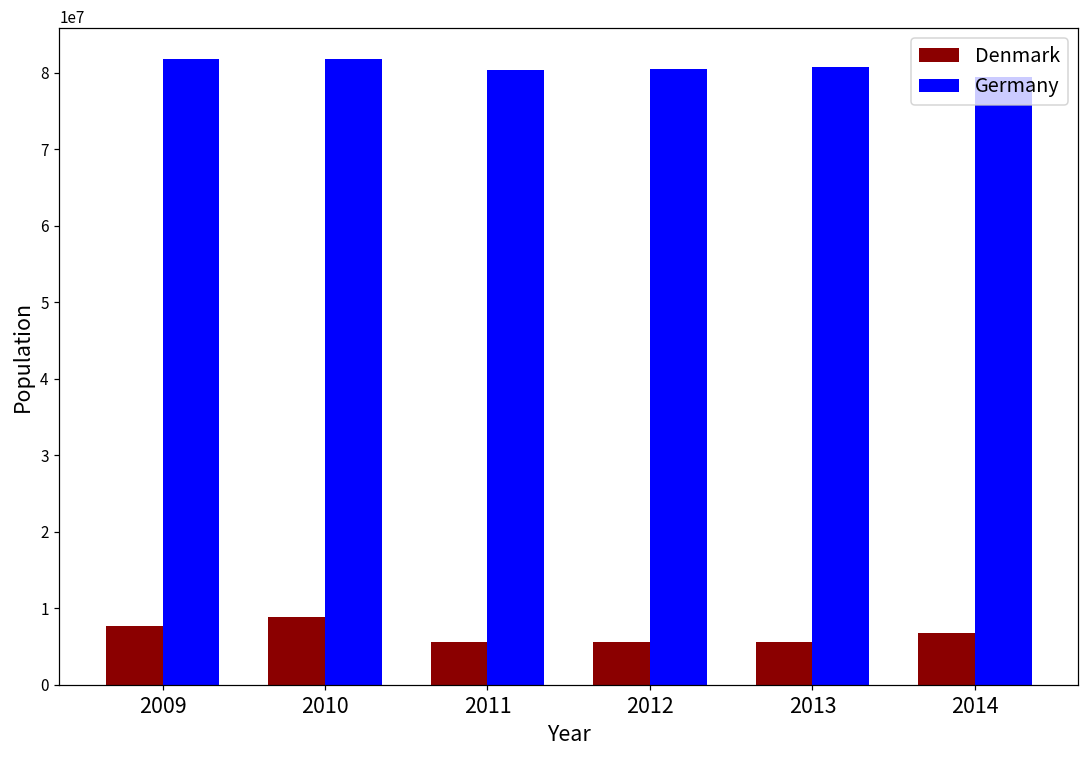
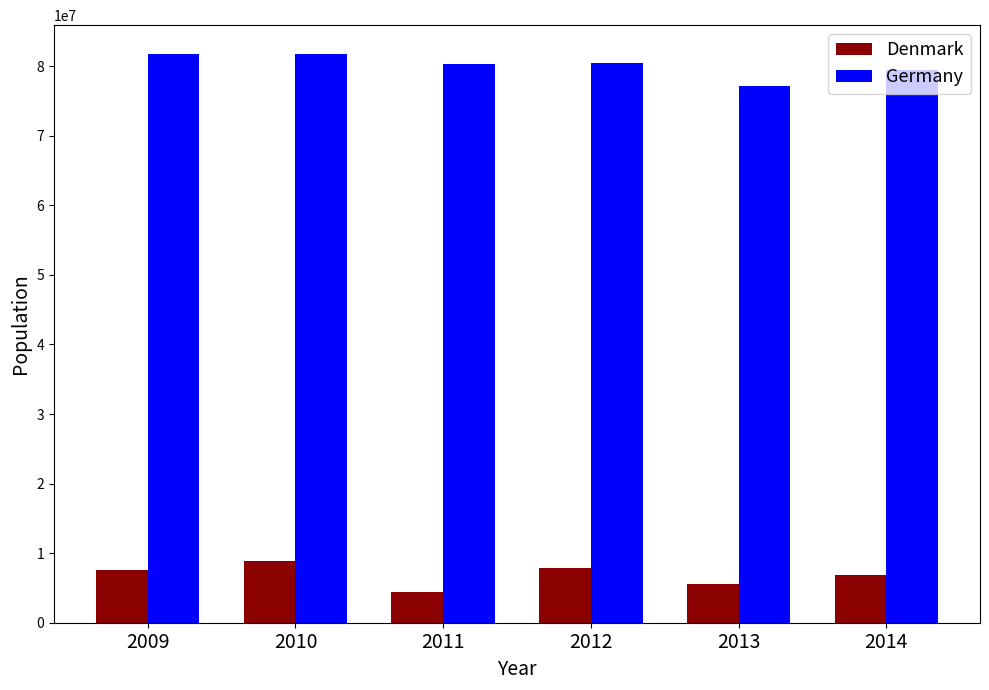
  {
    "Denmark": {
      "2009": 8000000,
      "2010": 9000000,
-     "2011": 6000000,
-     "2012": 6000000,
+     "2011": 4000000,
+     "2012": 8000000,
      "2013": 6000000,
      "2014": 7000000
    },
    "Germany": {
      "2009": 82000000,
      "2010": 82000000,
      "2011": 80000000,
      "2012": 81000000,
-     "2013": 81000000
+     "2013": 77000000
    }
  }
